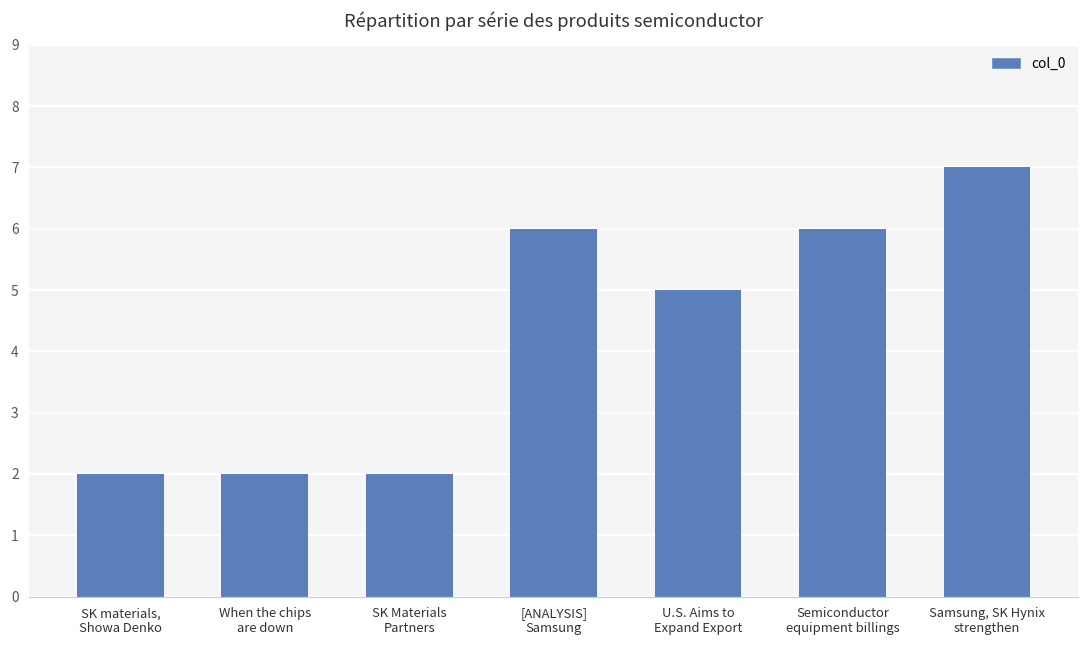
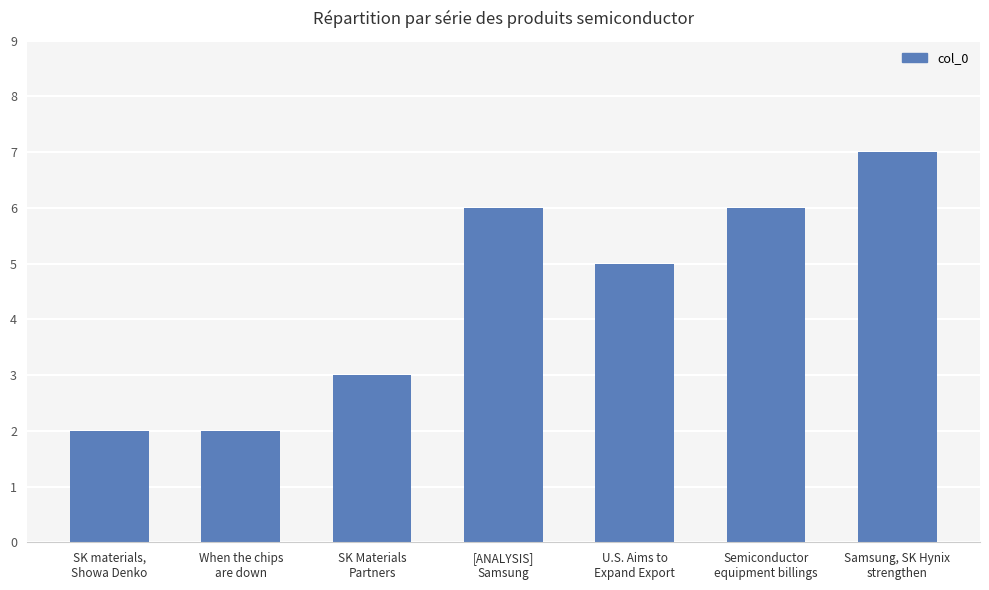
  {
    "SK materials, Showa Denko": 2,
    "When the chips are down": 2,
-   "SK Materials Partners": 2,
+   "SK Materials Partners": 3,
    "[ANALYSIS] Samsung": 6,
    "U.S. Aims to Expand Export": 5,
    "Semiconductor equipment billings": 6,
    "Samsung, SK Hynix strengthen": 7
  }
